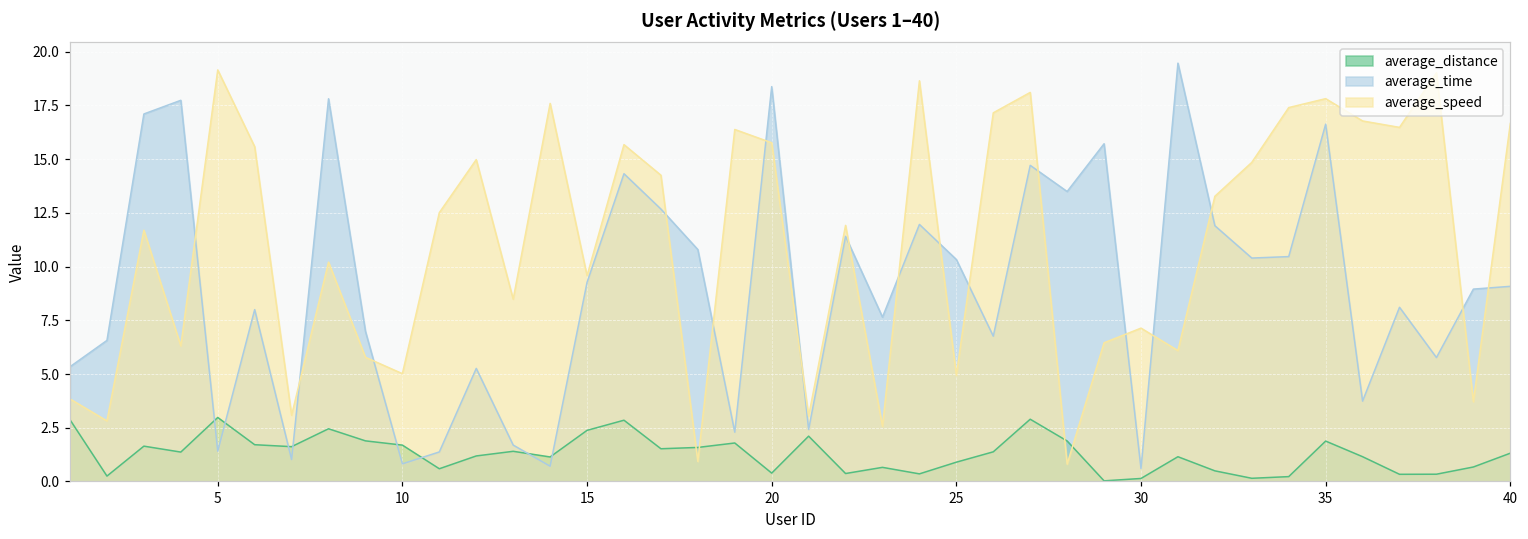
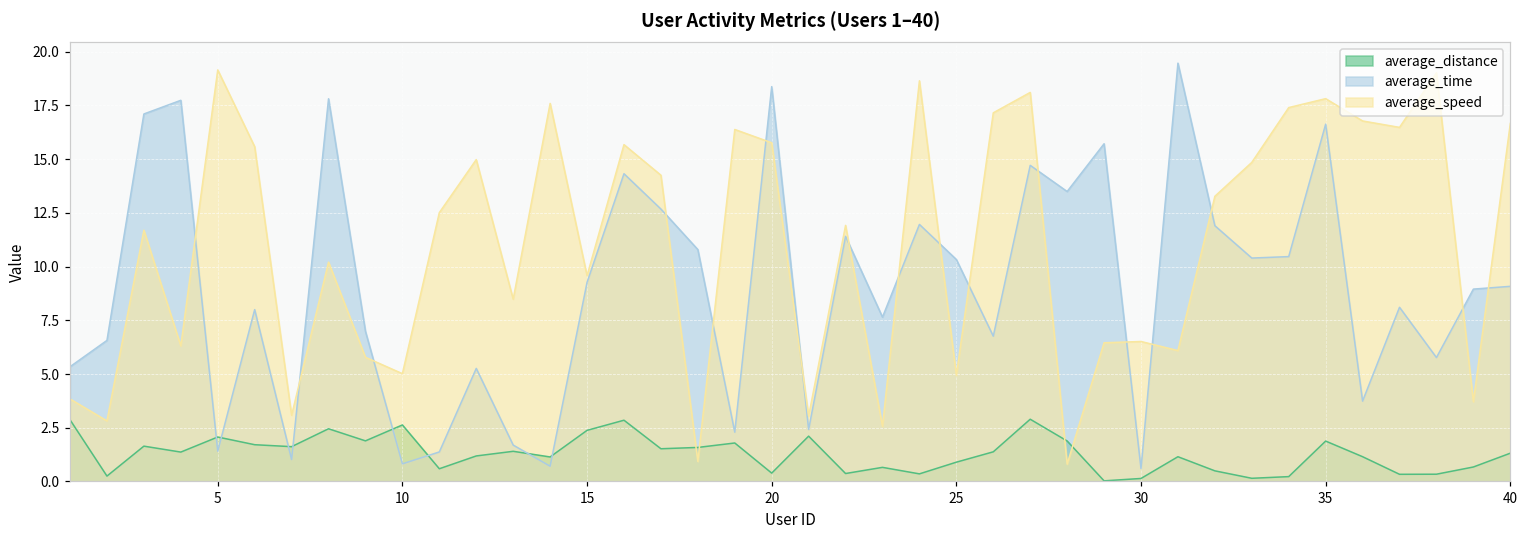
  {
    "average_distance": {
-     "5": 3.0,
-     "10": 1.7,
+     "5": 2.1,
+     "10": 2.6,
      "15": 2.4,
      "20": 0.4,
      "25": 0.9,
      "30": 0.1,
      "35": 1.9,
      "40": 1.3
    },
    "average_time": {
      "5": 1.4,
      "10": 0.8,
      "15": 9.3,
      "20": 18.4,
      "25": 10.3,
      "30": 0.6,
      "35": 16.6,
      "40": 9.1
    },
    "average_speed": {
      "5": 19.2,
      "10": 5.0,
      "15": 9.6,
      "20": 15.8,
      "25": 4.9,
-     "30": 7.1,
+     "30": 6.5,
      "35": 17.8,
      "40": 16.7
    }
  }
